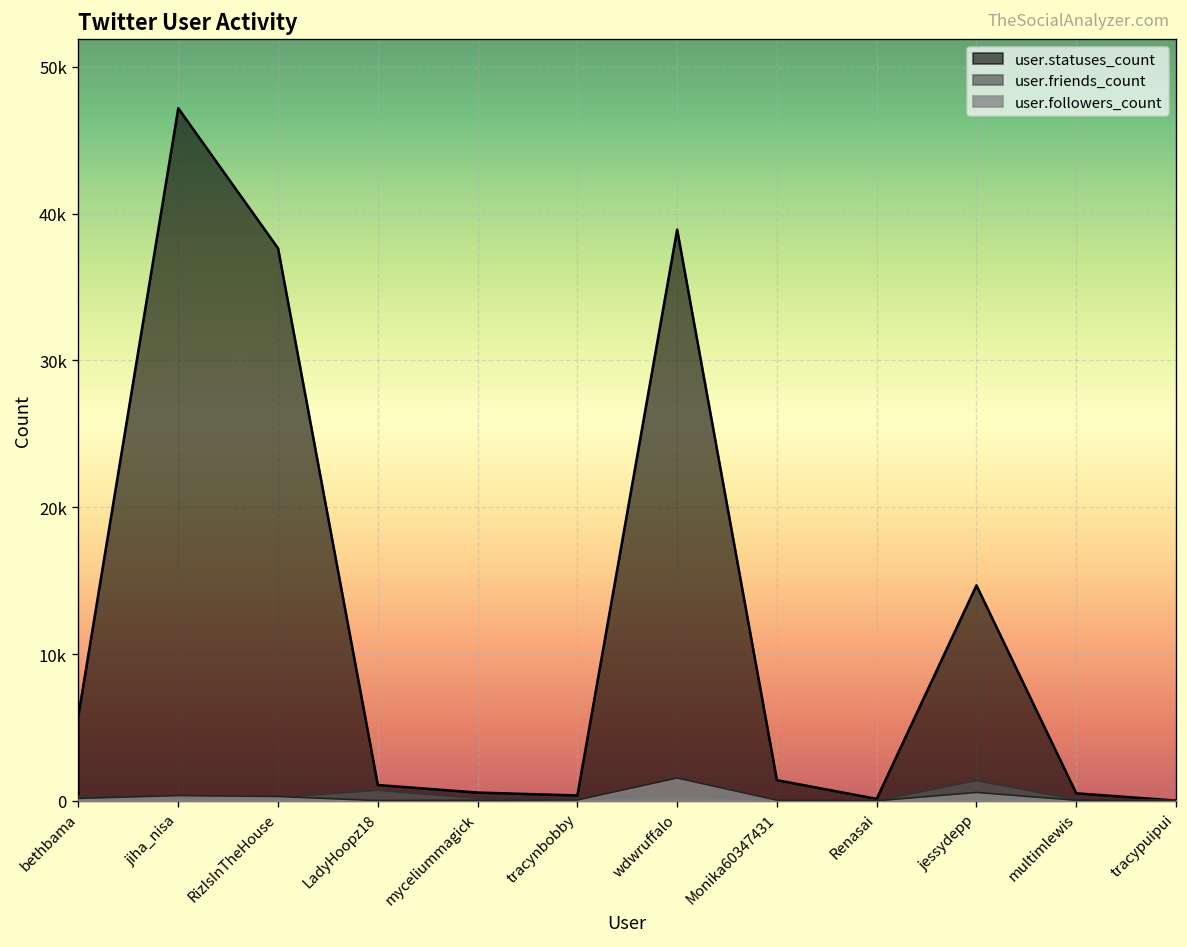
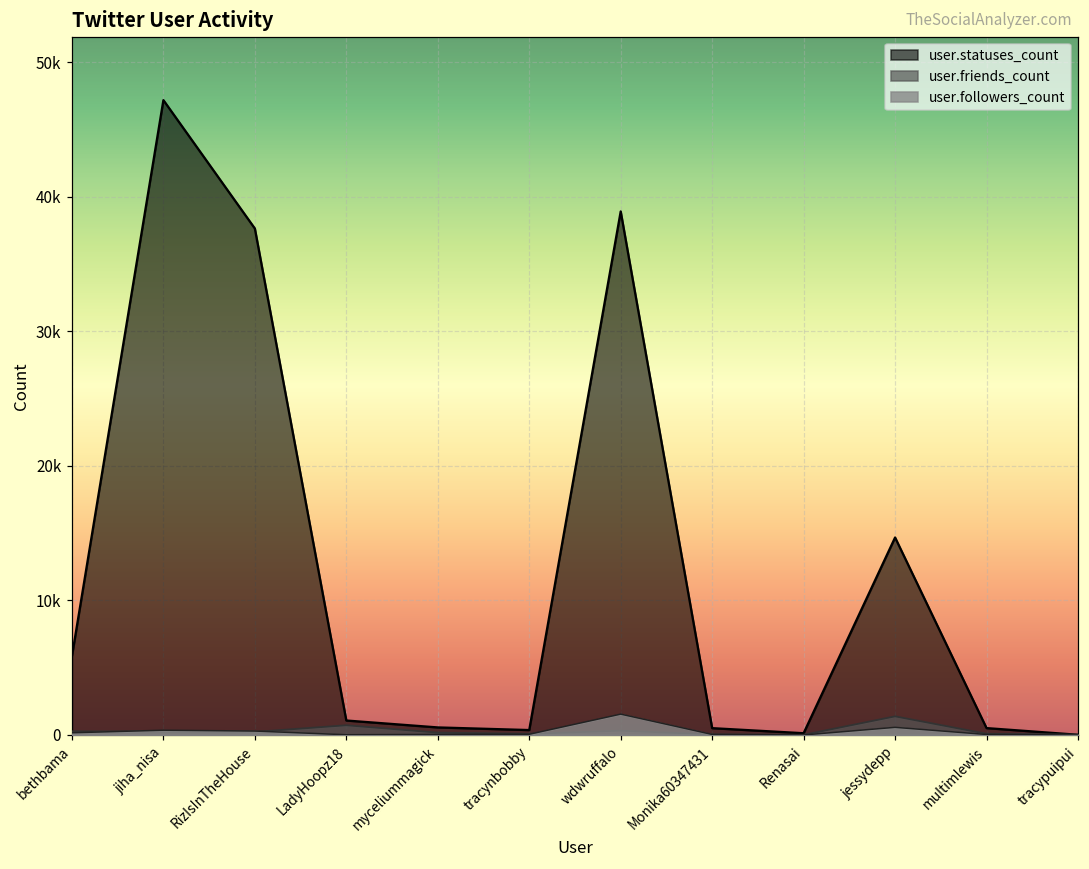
  {
    "user.statuses_count": {
      "bethbama": 5900,
      "jiha_nisa": 47200,
      "RizIsInTheHouse": 37600,
      "LadyHoopz18": 1100,
      "myceliummagick": 600,
      "tracynbobby": 400,
      "wdwruffalo": 38900,
-     "Monika60347431": 1400,
+     "Monika60347431": 500,
      "jessydepp": 14700,
      "multimlewis": 500
    },
    "user.friends_count": {
      "LadyHoopz18": 700,
      "wdwruffalo": 300,
      "jessydepp": 1400
    },
    "user.followers_count": {
      "LadyHoopz18": 0,
      "wdwruffalo": 1600,
      "jessydepp": 600
    }
  }
